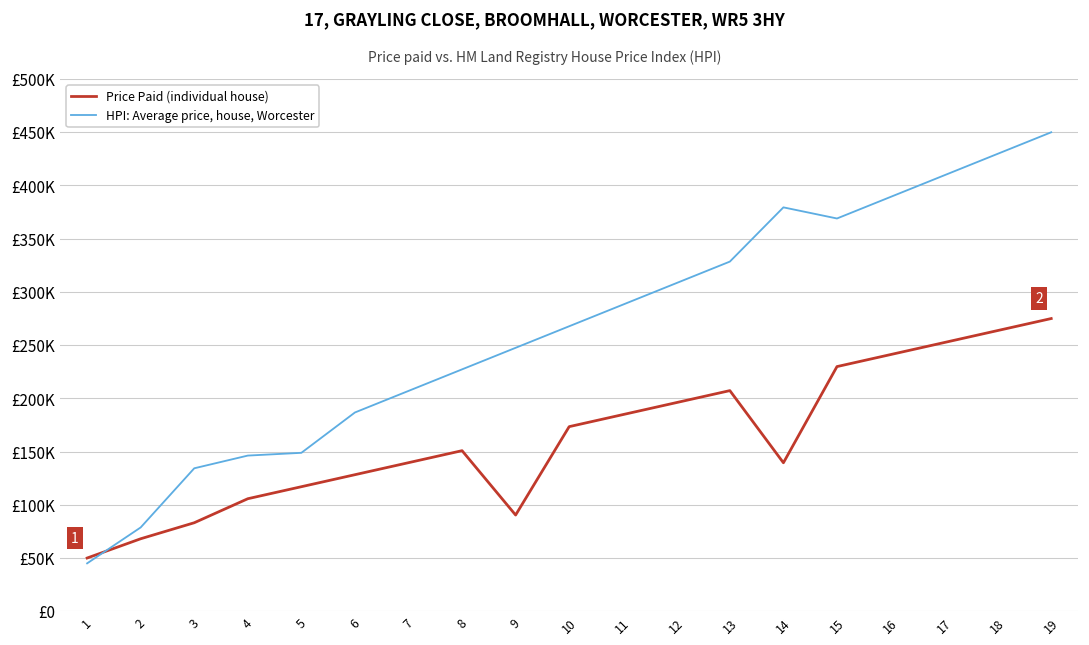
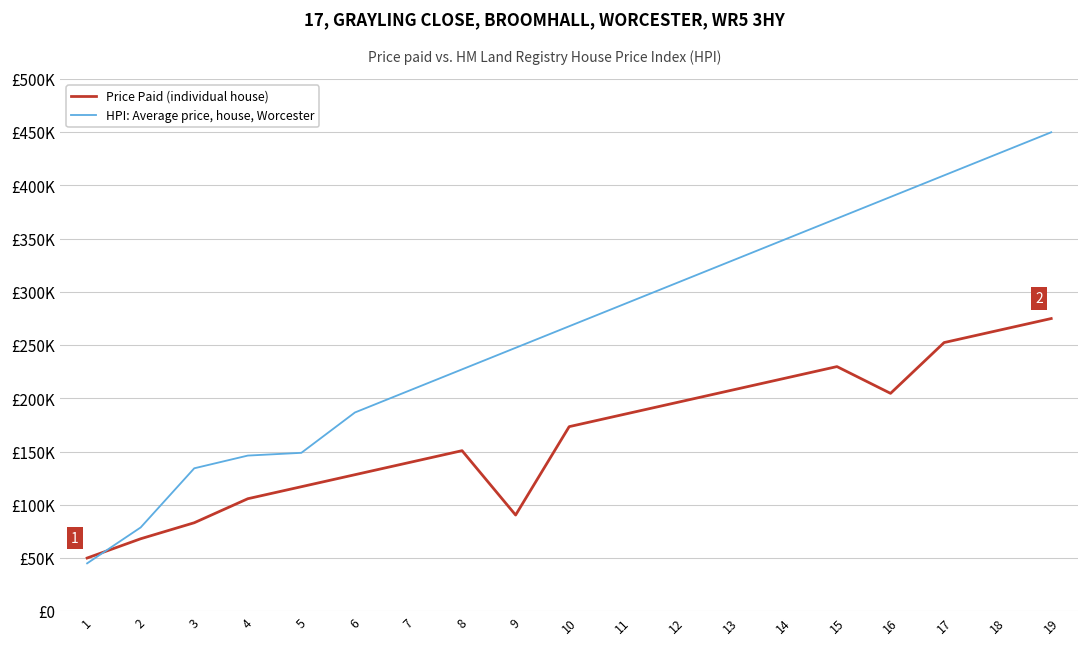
  {
    "Price Paid (individual house)": {
      "2": "£70000",
      "3": "£80000",
      "4": "£110000",
      "5": "£120000",
      "6": "£130000",
      "7": "£140000",
      "8": "£150000",
      "9": "£90000",
      "10": "£170000",
      "11": "£180000",
      "12": "£200000",
      "13": "£210000",
-     "14": "£140000",
+     "14": "£220000",
      "15": "£230000",
-     "16": "£240000",
+     "16": "£200000",
      "17": "£250000",
      "18": "£260000"
    },
    "HPI: Average price, house, Worcester": {
      "1": "£50000",
      "2": "£80000",
      "3": "£130000",
      "4": "£150000",
      "5": "£150000",
      "6": "£190000",
      "7": "£210000",
      "8": "£230000",
      "9": "£250000",
      "10": "£270000",
      "11": "£290000",
      "12": "£310000",
      "13": "£330000",
-     "14": "£380000",
+     "14": "£350000",
      "15": "£370000",
      "16": "£390000",
      "17": "£410000",
      "18": "£430000",
      "19": "£450000"
    }
  }
